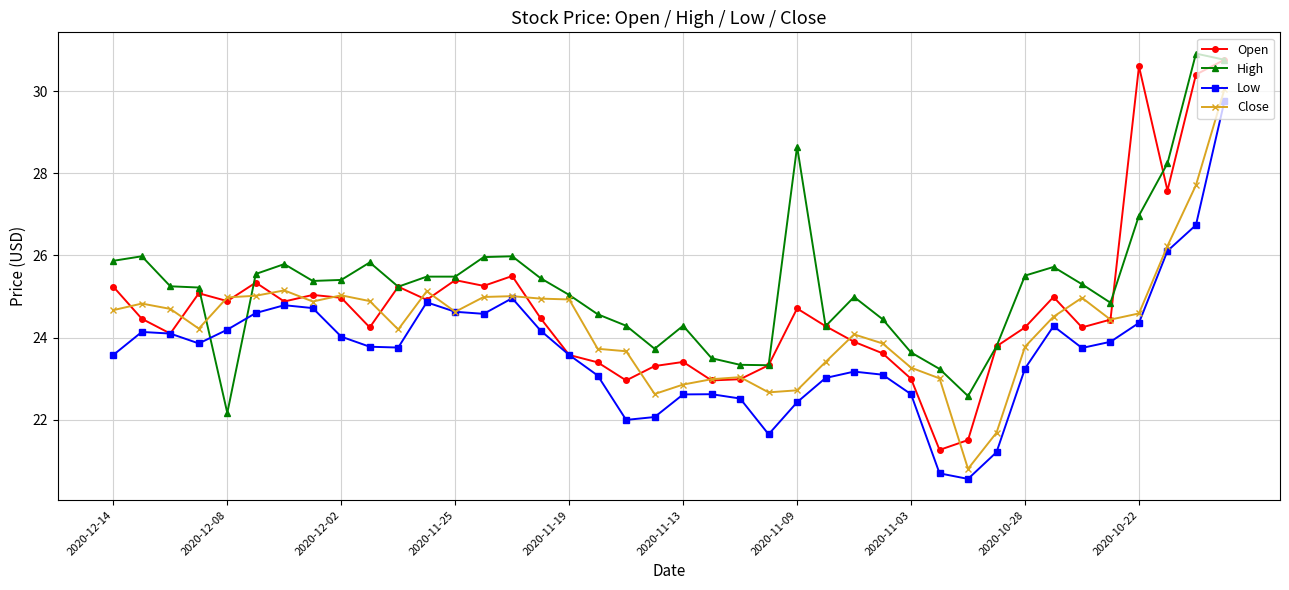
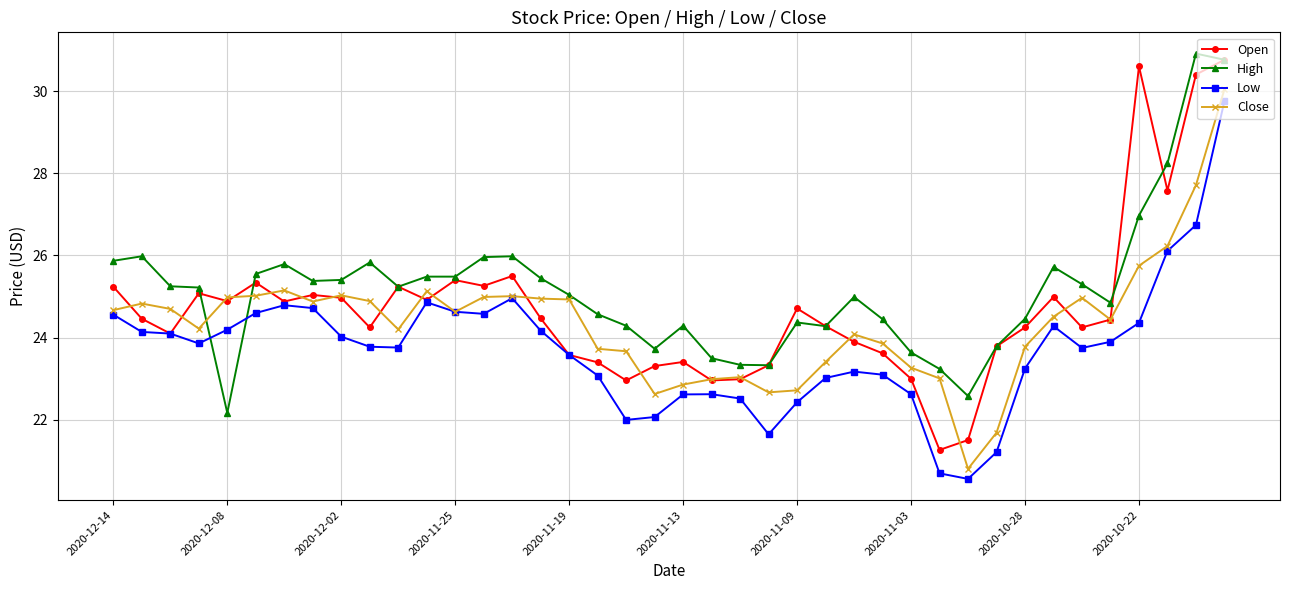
  {
    "Open": {
      "2020-12-14": 25.2,
      "2020-12-08": 24.9,
      "2020-11-25": 25.4,
      "2020-11-13": 23.4,
      "2020-11-09": 24.7,
      "2020-11-03": 23.0,
      "2020-10-28": 24.3,
      "2020-10-22": 30.6
    },
    "High": {
      "2020-12-14": 25.9,
      "2020-12-08": 22.2,
      "2020-12-02": 25.4,
      "2020-11-25": 25.5,
      "2020-11-19": 25.0,
      "2020-11-13": 24.3,
-     "2020-11-09": 28.7,
+     "2020-11-09": 24.4,
      "2020-11-03": 23.6,
-     "2020-10-28": 25.5,
+     "2020-10-28": 24.5,
      "2020-10-22": 27.0
    },
    "Low": {
-     "2020-12-14": 23.6,
+     "2020-12-14": 24.6,
      "2020-12-08": 24.2,
      "2020-12-02": 24.0,
      "2020-11-13": 22.6,
      "2020-11-09": 22.4,
      "2020-11-03": 22.6,
      "2020-10-28": 23.3,
      "2020-10-22": 24.4
    },
    "Close": {
      "2020-12-14": 24.7,
      "2020-12-08": 25.0,
      "2020-11-19": 24.9,
      "2020-11-13": 22.9,
      "2020-11-09": 22.7,
      "2020-11-03": 23.3,
      "2020-10-28": 23.8,
-     "2020-10-22": 24.6
+     "2020-10-22": 25.8
    }
  }
